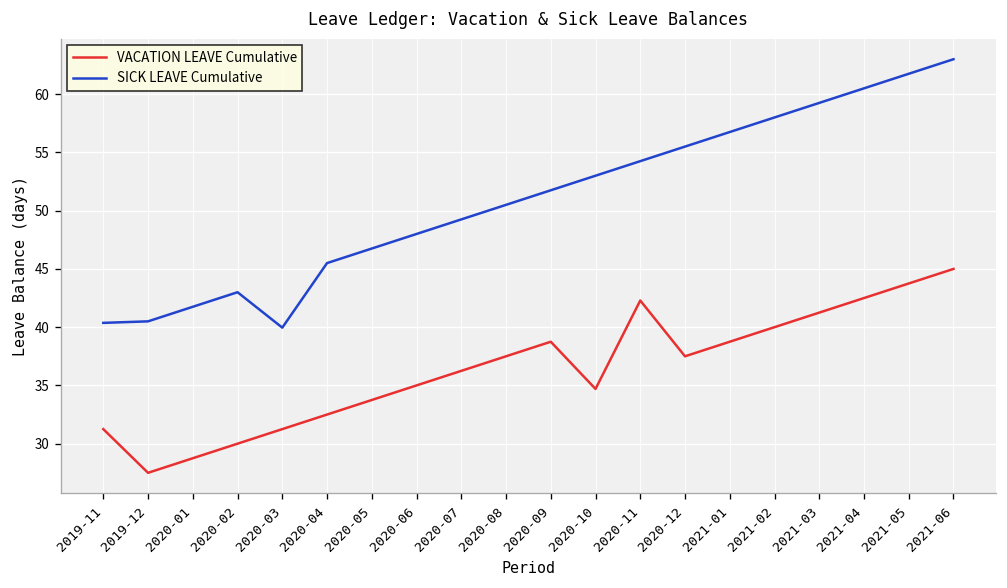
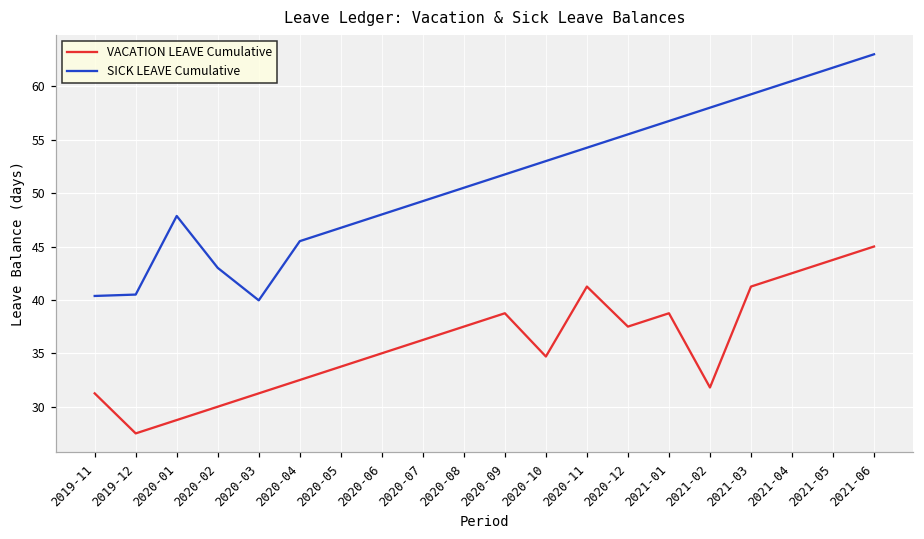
  {
    "VACATION LEAVE Cumulative": {
      "2019-11": 31,
      "2019-12": 28,
      "2020-01": 29,
      "2020-02": 30,
      "2020-03": 31,
      "2020-04": 33,
      "2020-05": 34,
      "2020-06": 35,
      "2020-07": 36,
      "2020-08": 38,
      "2020-09": 39,
      "2020-10": 35,
-     "2020-11": 42,
+     "2020-11": 41,
      "2020-12": 38,
      "2021-01": 39,
-     "2021-02": 40,
+     "2021-02": 32,
      "2021-03": 41,
      "2021-04": 43,
      "2021-05": 44,
      "2021-06": 45
    },
    "SICK LEAVE Cumulative": {
      "2019-11": 40,
      "2019-12": 41,
-     "2020-01": 42,
+     "2020-01": 48,
      "2020-02": 43,
      "2020-03": 40,
      "2020-04": 46,
      "2020-05": 47,
      "2020-06": 48,
      "2020-07": 49,
      "2020-08": 51,
      "2020-09": 52,
      "2020-10": 53,
      "2020-11": 54,
      "2020-12": 56,
      "2021-01": 57,
      "2021-02": 58,
      "2021-03": 59,
      "2021-04": 61,
      "2021-05": 62,
      "2021-06": 63
    }
  }
